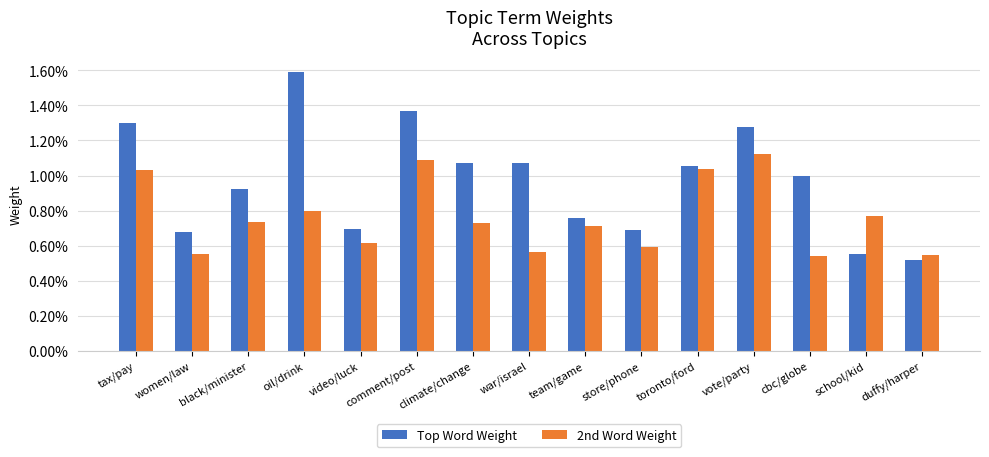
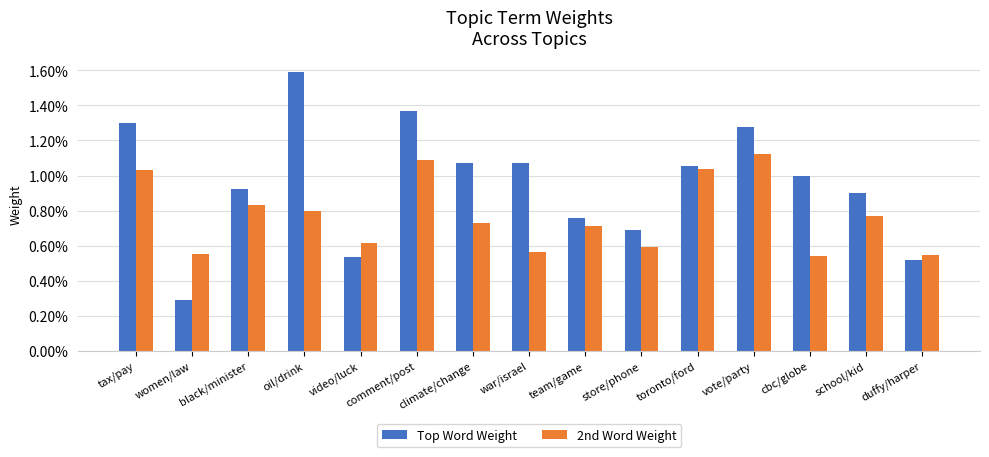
  {
    "Top Word Weight": {
      "tax/pay": "1.30%",
-     "women/law": "0.68%",
+     "women/law": "0.29%",
      "black/minister": "0.92%",
      "oil/drink": "1.59%",
-     "video/luck": "0.69%",
+     "video/luck": "0.53%",
      "comment/post": "1.37%",
      "climate/change": "1.07%",
      "war/israel": "1.07%",
      "team/game": "0.76%",
      "store/phone": "0.69%",
      "toronto/ford": "1.06%",
      "vote/party": "1.28%",
      "cbc/globe": "1.00%",
-     "school/kid": "0.55%",
+     "school/kid": "0.90%",
      "duffy/harper": "0.52%"
    },
    "2nd Word Weight": {
      "tax/pay": "1.03%",
      "women/law": "0.55%",
-     "black/minister": "0.73%",
+     "black/minister": "0.83%",
      "oil/drink": "0.80%",
      "video/luck": "0.61%",
      "comment/post": "1.09%",
      "climate/change": "0.73%",
      "war/israel": "0.56%",
      "team/game": "0.71%",
      "store/phone": "0.59%",
      "toronto/ford": "1.04%",
      "vote/party": "1.12%",
      "cbc/globe": "0.54%",
      "school/kid": "0.77%",
      "duffy/harper": "0.55%"
    }
  }
